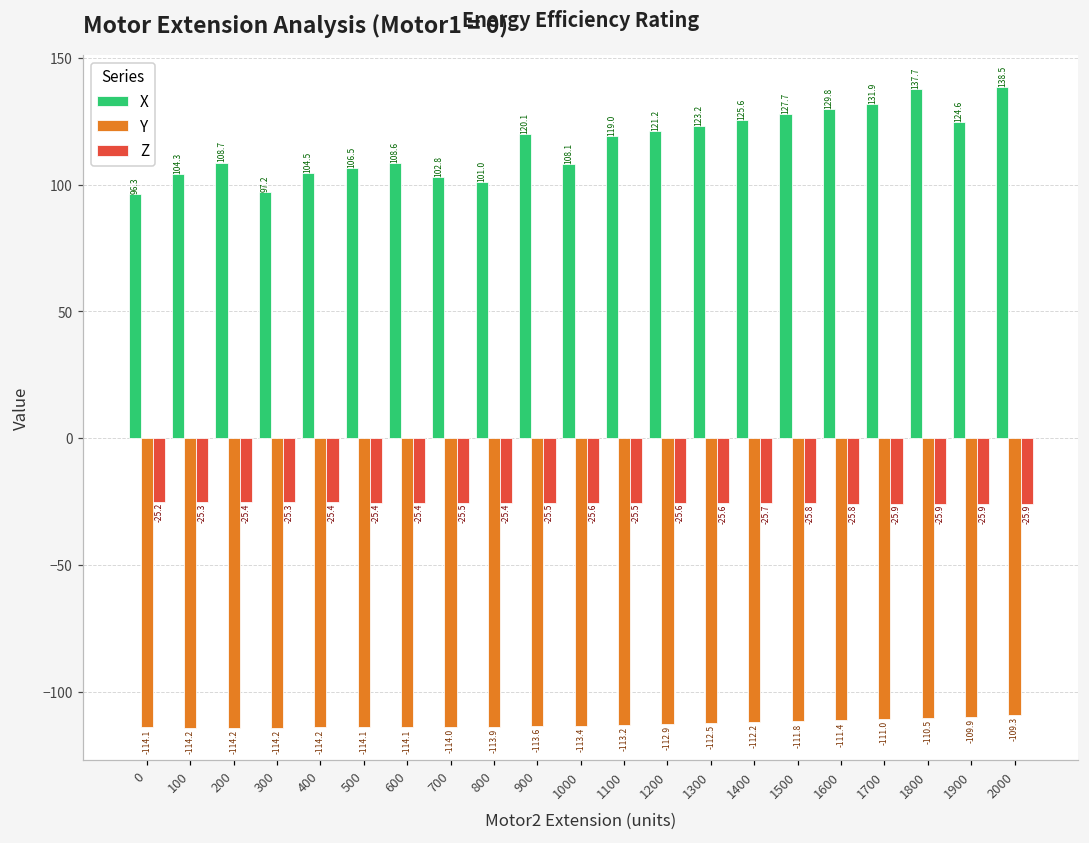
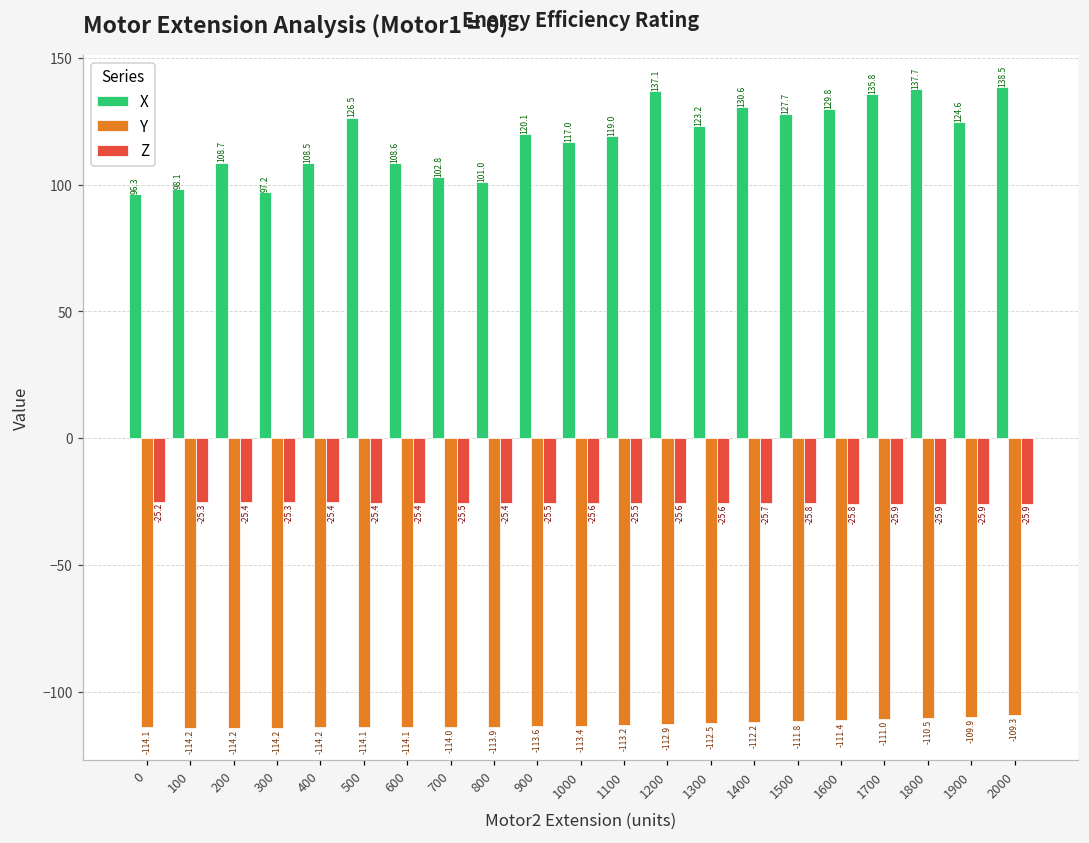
  {
    "X": {
      "0": 96.3,
-     "100": 104.3,
+     "100": 98.1,
      "200": 108.7,
      "300": 97.2,
-     "400": 104.5,
-     "500": 106.5,
+     "400": 108.5,
+     "500": 126.5,
      "600": 108.6,
      "700": 102.8,
      "800": 101.0,
      "900": 120.1,
-     "1000": 108.1,
+     "1000": 117.0,
      "1100": 119.0,
-     "1200": 121.2,
+     "1200": 137.1,
      "1300": 123.2,
-     "1400": 125.6,
+     "1400": 130.6,
      "1500": 127.7,
      "1600": 129.8,
-     "1700": 131.9,
+     "1700": 135.8,
      "1800": 137.7,
      "1900": 124.6,
      "2000": 138.5
    }
  }
